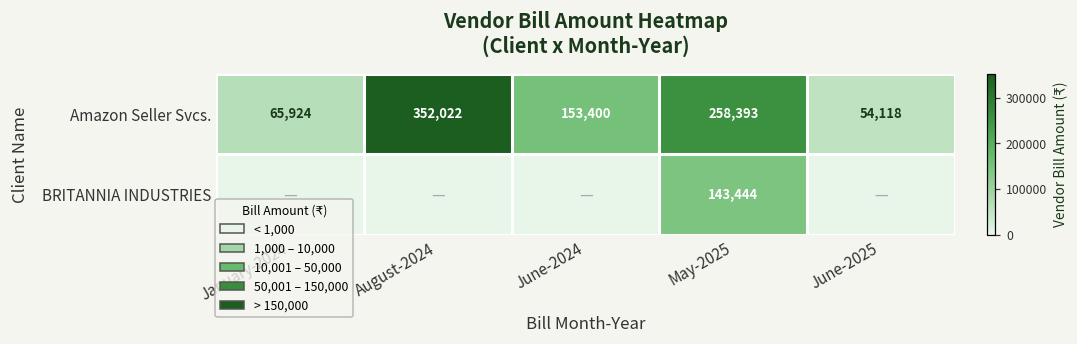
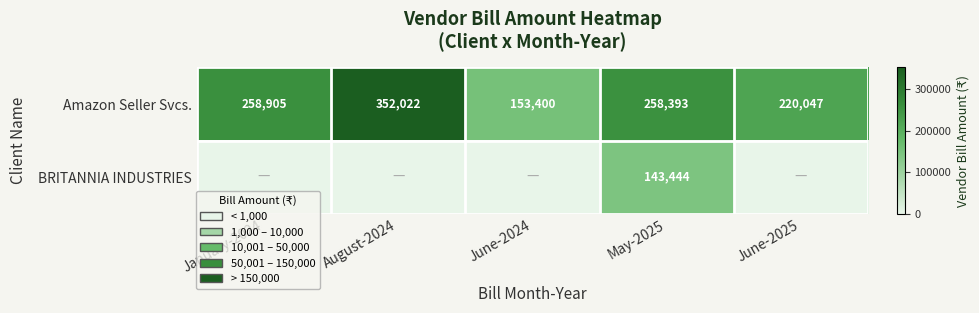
  {
    "Amazon Seller Svcs.": {
-     "January-2024": "65,924",
+     "January-2024": "258,905",
      "August-2024": "352,022",
      "June-2024": "153,400",
      "May-2025": "258,393",
-     "June-2025": "54,118"
+     "June-2025": "220,047"
    },
    "BRITANNIA INDUSTRIES": {
      "May-2025": "143,444"
    }
  }
